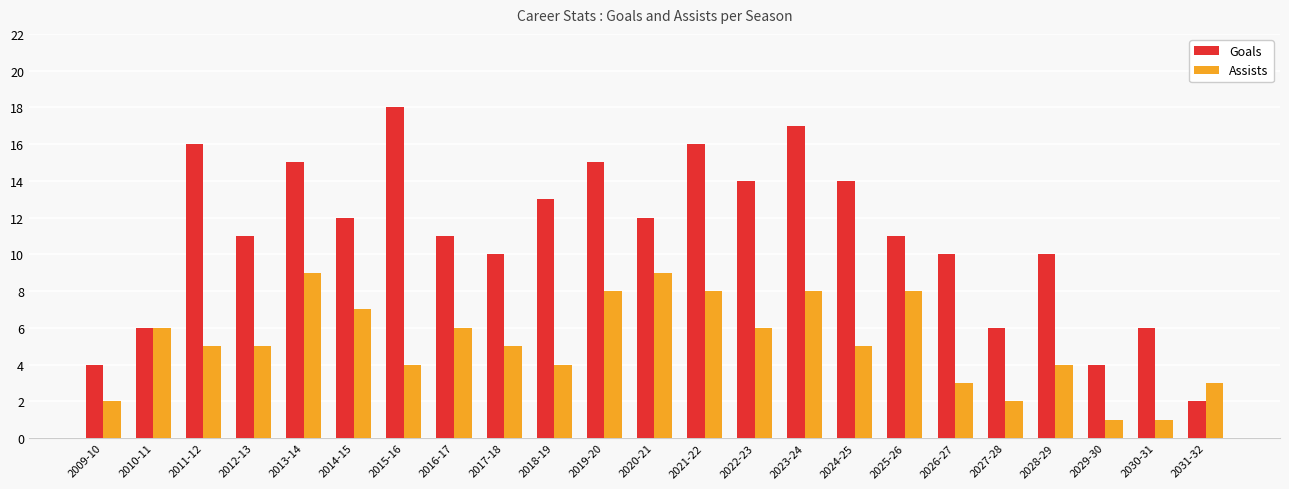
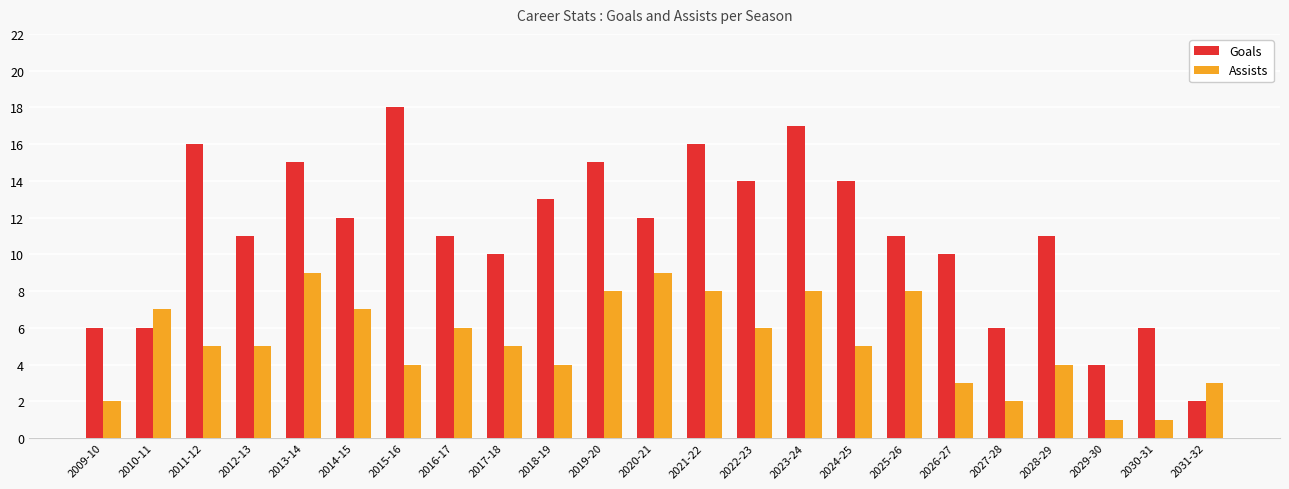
  {
    "Goals": {
-     "2009-10": 4,
+     "2009-10": 6,
      "2010-11": 6,
      "2011-12": 16,
      "2012-13": 11,
      "2013-14": 15,
      "2014-15": 12,
      "2015-16": 18,
      "2016-17": 11,
      "2017-18": 10,
      "2018-19": 13,
      "2019-20": 15,
      "2020-21": 12,
      "2021-22": 16,
      "2022-23": 14,
      "2023-24": 17,
      "2024-25": 14,
      "2025-26": 11,
      "2026-27": 10,
      "2027-28": 6,
-     "2028-29": 10,
+     "2028-29": 11,
      "2029-30": 4,
      "2030-31": 6,
      "2031-32": 2
    },
    "Assists": {
      "2009-10": 2,
-     "2010-11": 6,
+     "2010-11": 7,
      "2011-12": 5,
      "2012-13": 5,
      "2013-14": 9,
      "2014-15": 7,
      "2015-16": 4,
      "2016-17": 6,
      "2017-18": 5,
      "2018-19": 4,
      "2019-20": 8,
      "2020-21": 9,
      "2021-22": 8,
      "2022-23": 6,
      "2023-24": 8,
      "2024-25": 5,
      "2025-26": 8,
      "2026-27": 3,
      "2027-28": 2,
      "2028-29": 4,
      "2029-30": 1,
      "2030-31": 1,
      "2031-32": 3
    }
  }
